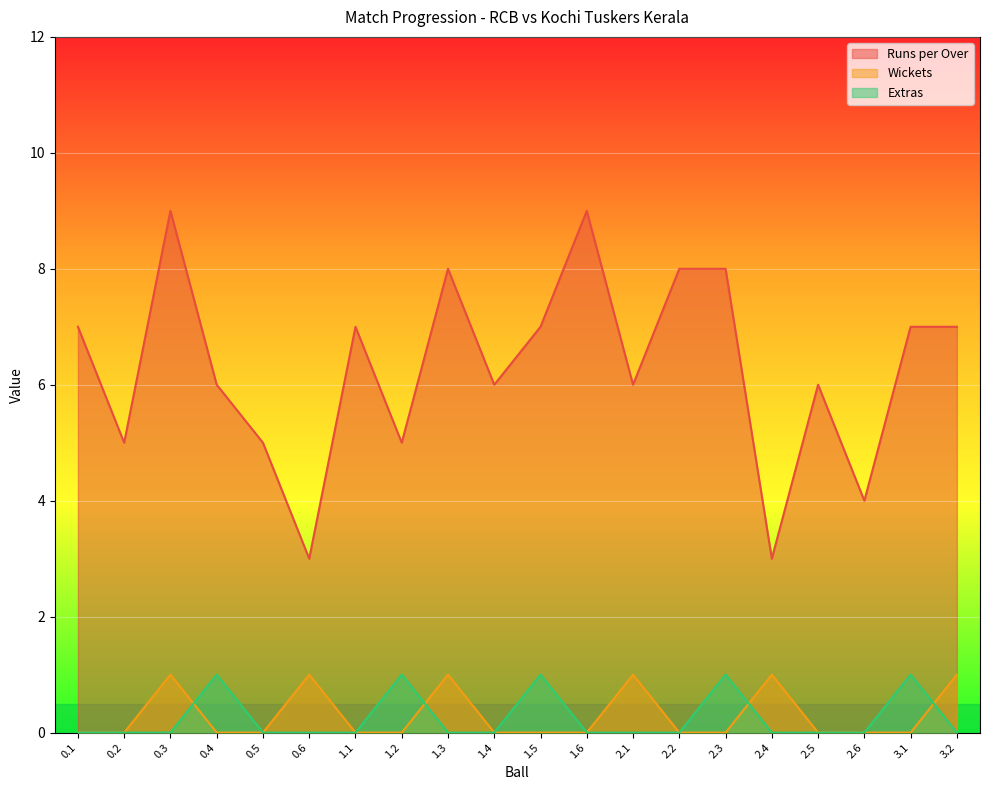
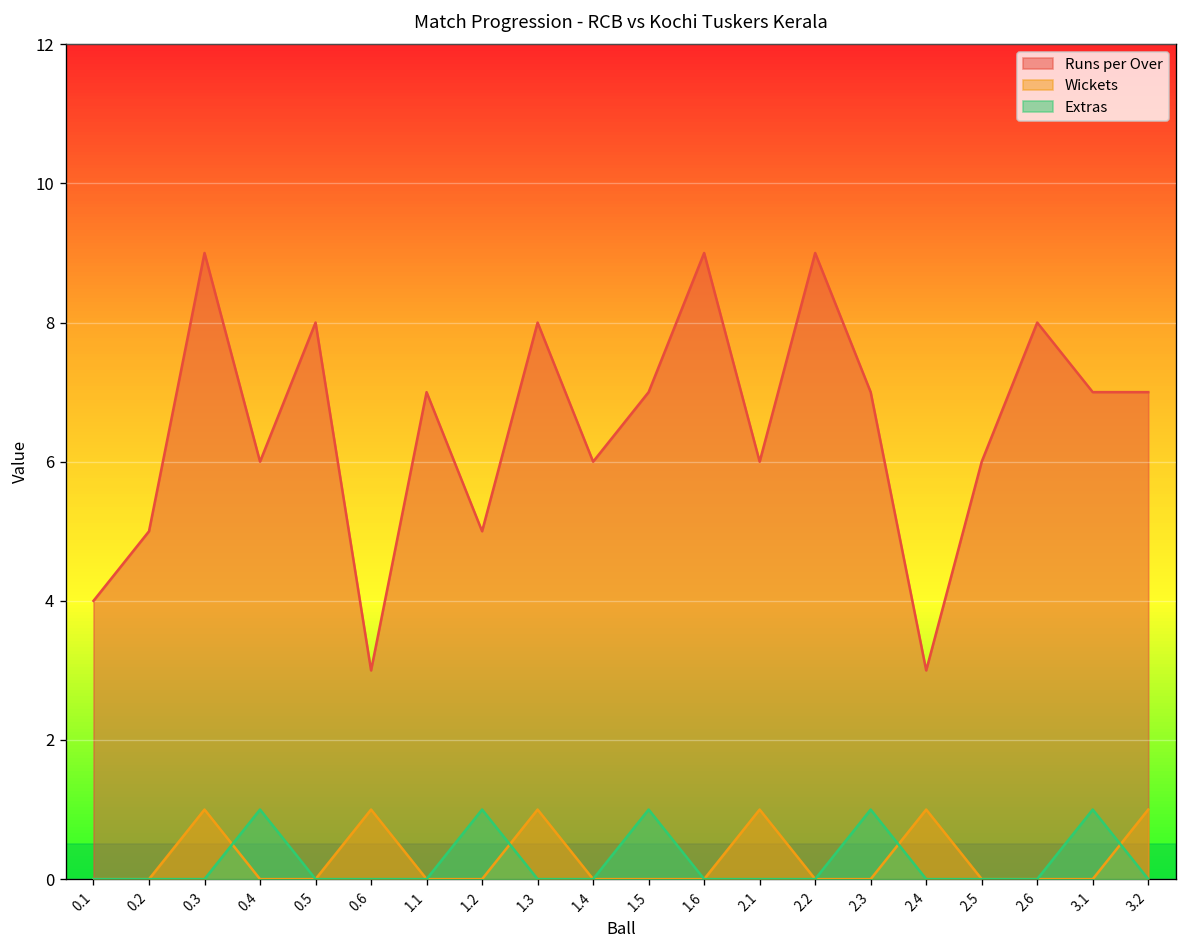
  {
    "Runs per Over": {
-     "0.1": 7,
+     "0.1": 4,
      "0.2": 5,
      "0.3": 9,
      "0.4": 6,
-     "0.5": 5,
+     "0.5": 8,
      "0.6": 3,
      "1.1": 7,
      "1.2": 5,
      "1.3": 8,
      "1.4": 6,
      "1.5": 7,
      "1.6": 9,
      "2.1": 6,
-     "2.2": 8,
-     "2.3": 8,
+     "2.2": 9,
+     "2.3": 7,
      "2.4": 3,
      "2.5": 6,
-     "2.6": 4,
+     "2.6": 8,
      "3.1": 7,
      "3.2": 7
    },
    "Wickets": {
      "0.3": 1,
      "0.6": 1,
      "1.3": 1,
      "2.1": 1,
      "2.4": 1,
      "3.2": 1
    },
    "Extras": {
      "0.4": 1,
      "1.2": 1,
      "1.5": 1,
      "2.3": 1,
      "3.1": 1
    }
  }
